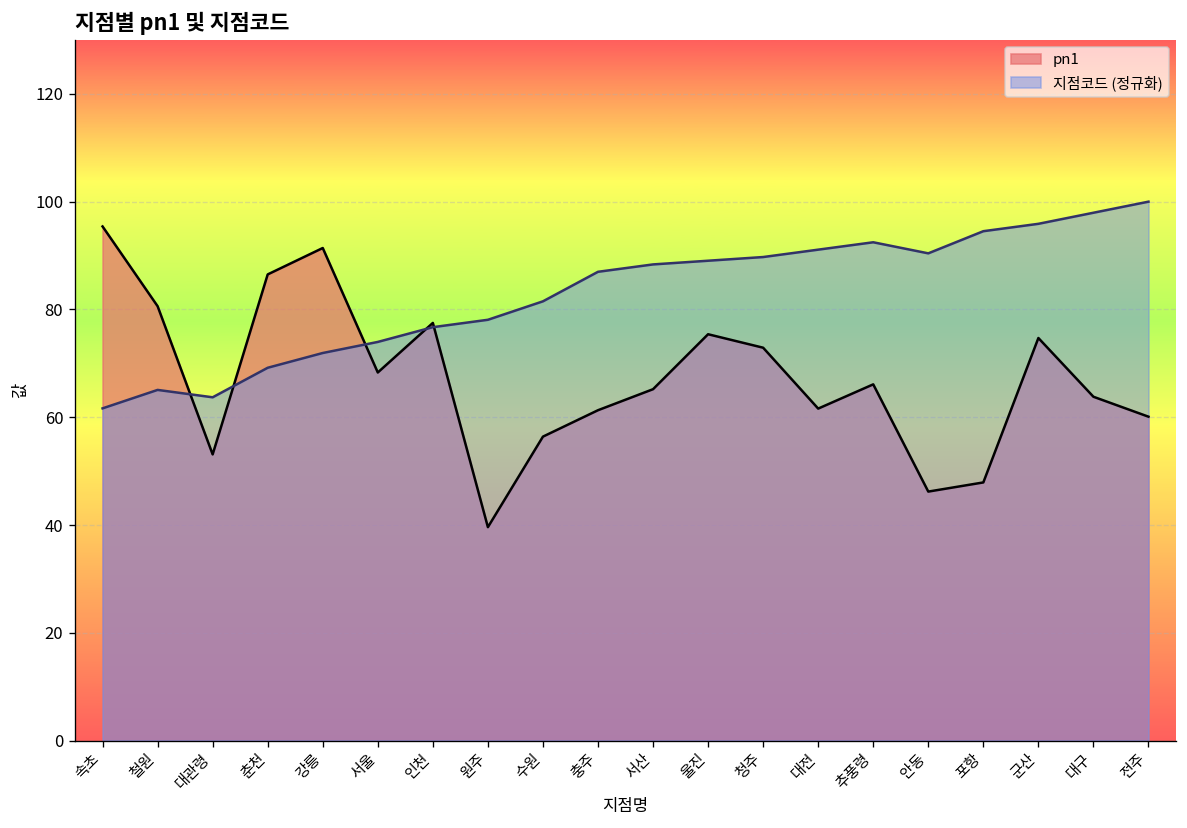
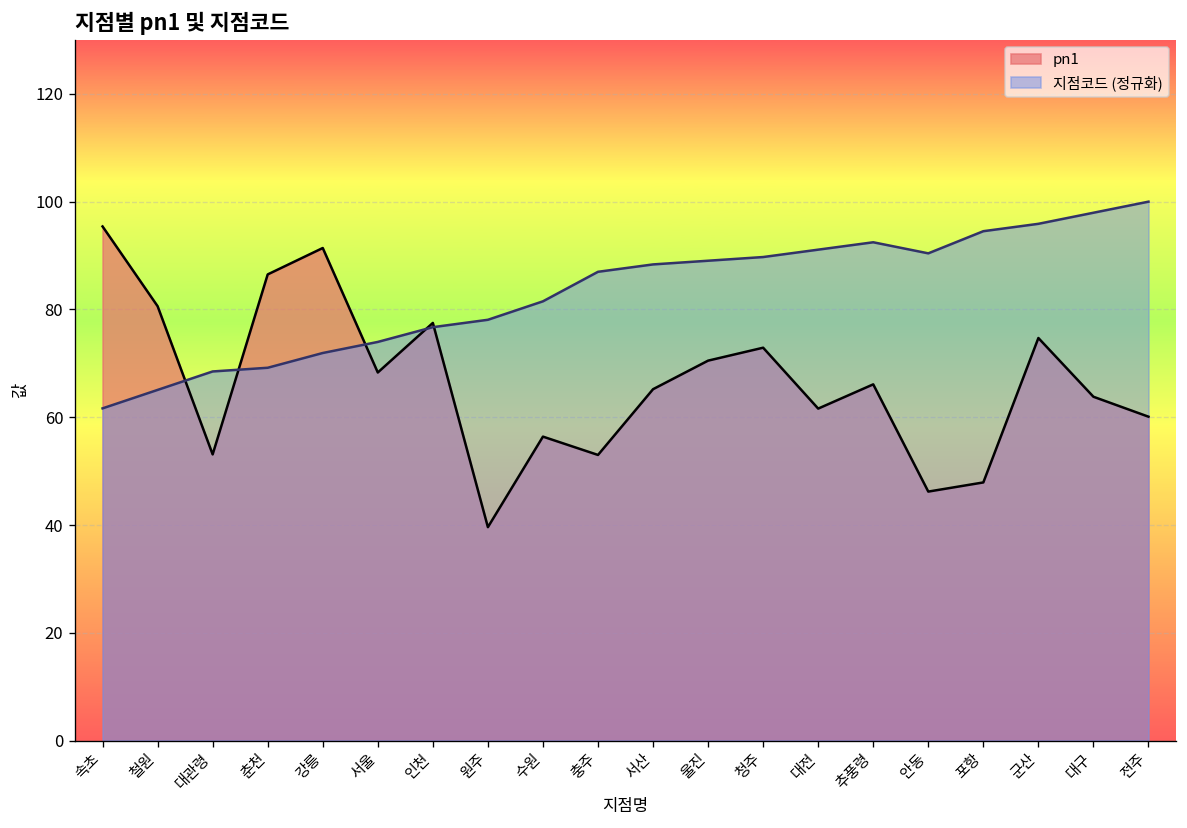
  {
    "pn1": {
      "속초": 95,
      "철원": 81,
      "대관령": 53,
      "춘천": 87,
      "강릉": 91,
      "서울": 68,
      "인천": 78,
      "원주": 40,
      "수원": 56,
-     "충주": 61,
+     "충주": 53,
      "서산": 65,
-     "울진": 75,
+     "울진": 71,
      "청주": 73,
      "대전": 62,
      "추풍령": 66,
      "안동": 46,
      "포항": 48,
      "군산": 75,
      "대구": 64,
      "전주": 60
    },
    "지점코드 (정규화)": {
      "속초": 62,
      "철원": 65,
-     "대관령": 64,
+     "대관령": 68,
      "춘천": 69,
      "강릉": 72,
      "서울": 74,
      "인천": 77,
      "원주": 78,
      "수원": 82,
      "충주": 87,
      "서산": 88,
      "울진": 89,
      "청주": 90,
      "대전": 91,
      "추풍령": 92,
      "안동": 90,
      "포항": 95,
      "군산": 96,
      "대구": 98,
      "전주": 100
    }
  }
